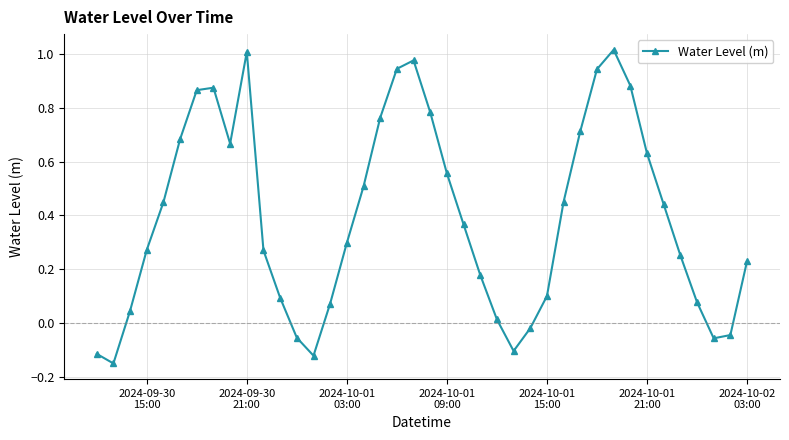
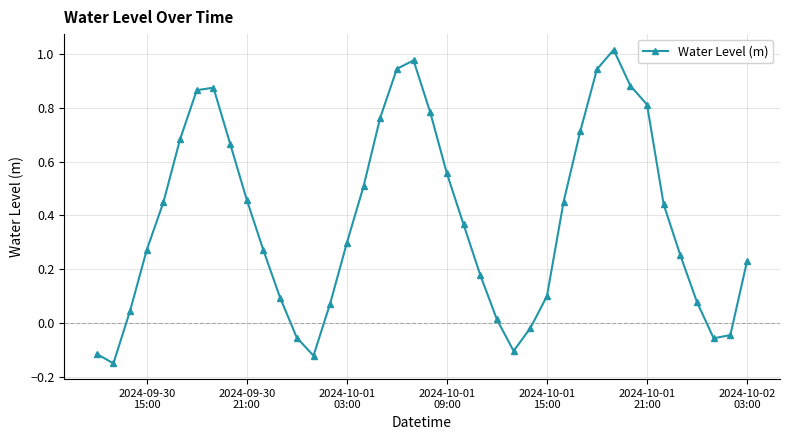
  {
    "2024-09-30 15:00": 0.27,
-   "2024-09-30 21:00": 1.01,
+   "2024-09-30 21:00": 0.46,
    "2024-10-01 03:00": 0.30,
    "2024-10-01 09:00": 0.56,
    "2024-10-01 15:00": 0.10,
-   "2024-10-01 21:00": 0.63,
+   "2024-10-01 21:00": 0.81,
    "2024-10-02 03:00": 0.23
  }
